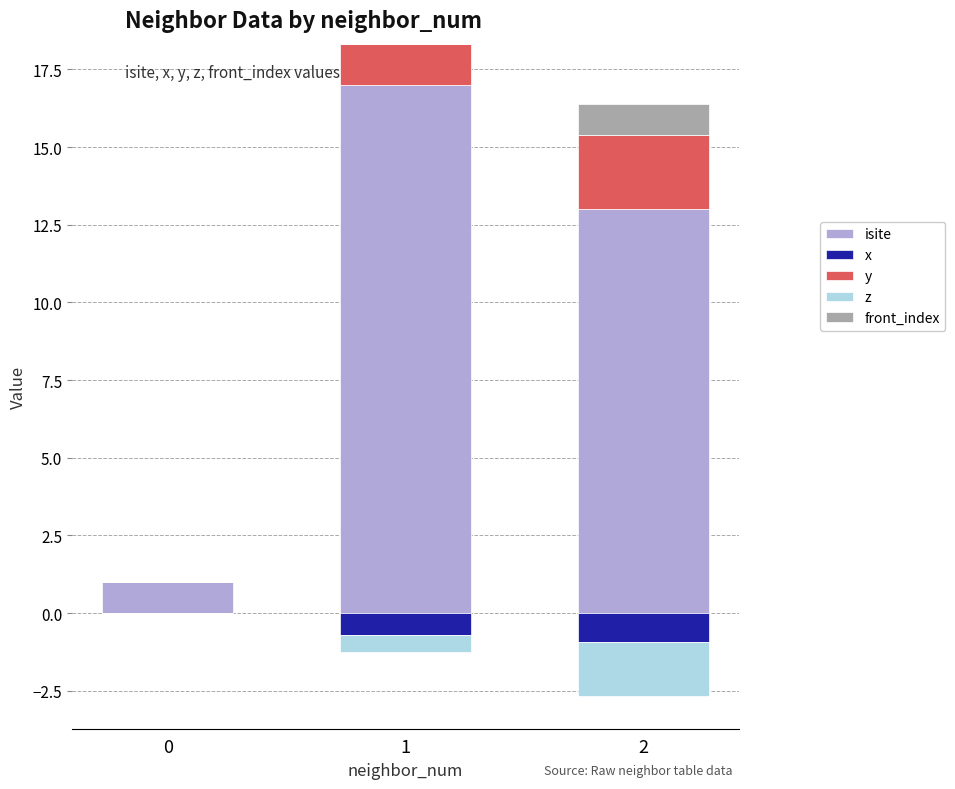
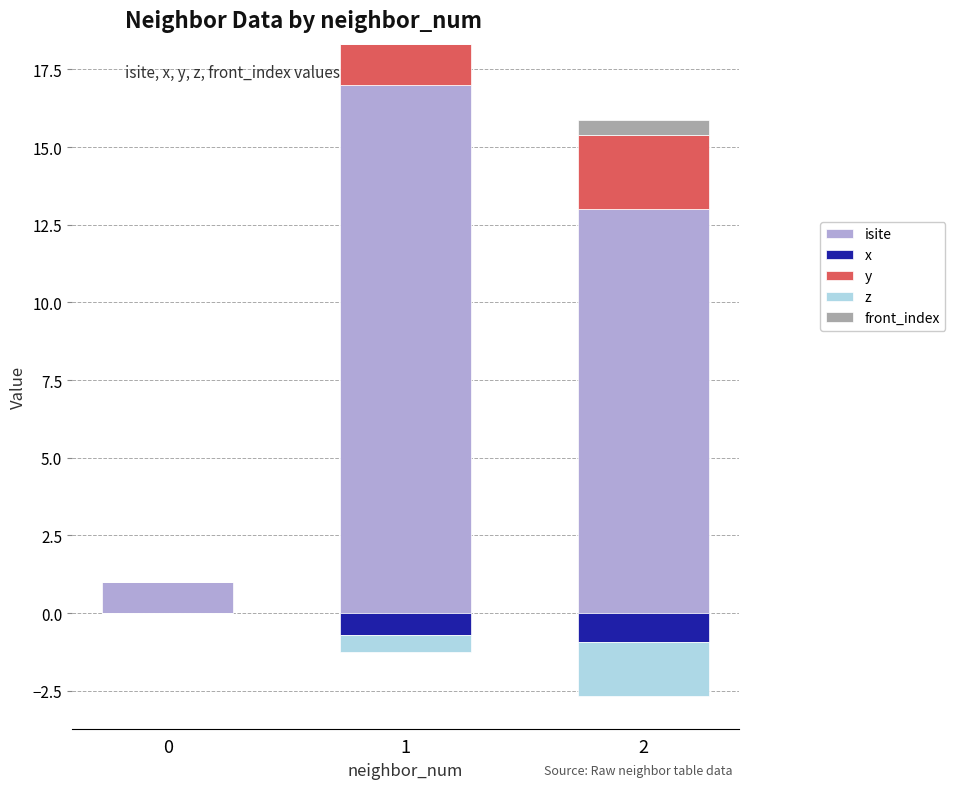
  {
    "front_index": {
      "0": 0.0,
      "1": 0.0,
-     "2": 1.0
+     "2": 0.5
    }
  }
